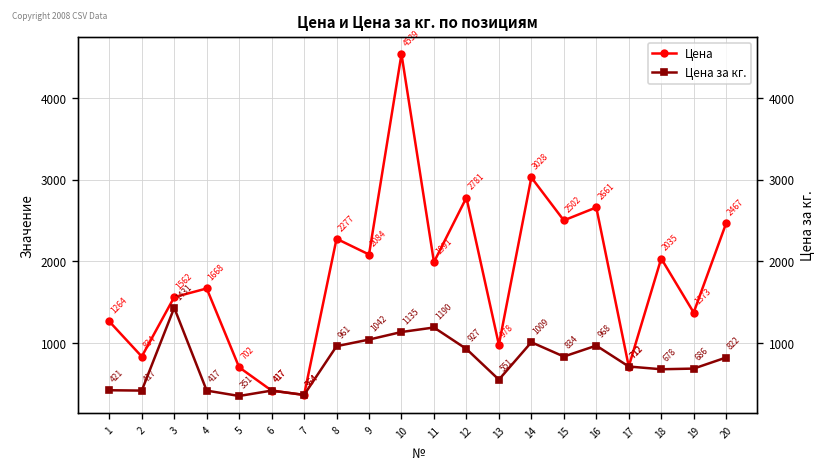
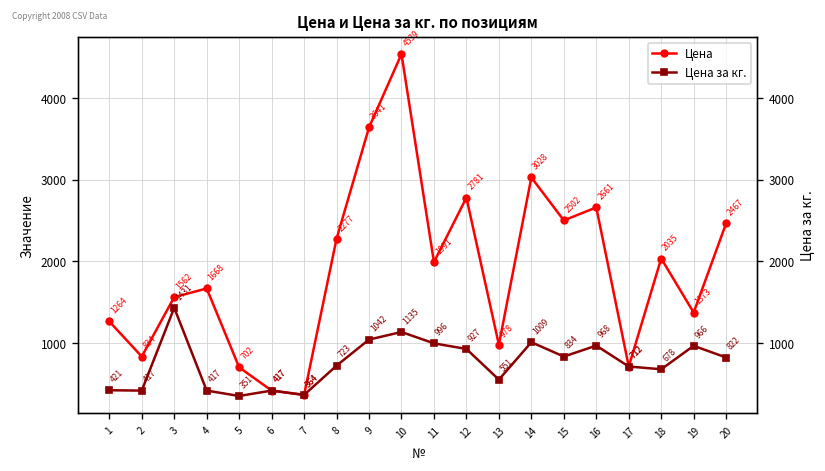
  {
    "Цена": {
      "1": 1264,
      "2": 834,
      "4": 1668,
      "5": 702,
      "8": 2277,
-     "9": 2084,
+     "9": 3641,
      "10": 4539,
      "11": 1991,
      "12": 2781,
      "13": 978,
      "14": 3028,
      "15": 2502,
      "16": 2661,
      "18": 2035,
      "19": 1373,
      "20": 2467
    },
    "Цена за кг.": {
      "1": 421,
      "2": 417,
      "4": 417,
      "5": 351,
-     "8": 961,
+     "8": 723,
      "9": 1042,
      "10": 1135,
-     "11": 1190,
+     "11": 996,
      "12": 927,
      "13": 551,
      "14": 1009,
      "15": 834,
      "16": 968,
      "18": 678,
-     "19": 686,
+     "19": 966,
      "20": 822
    }
  }
